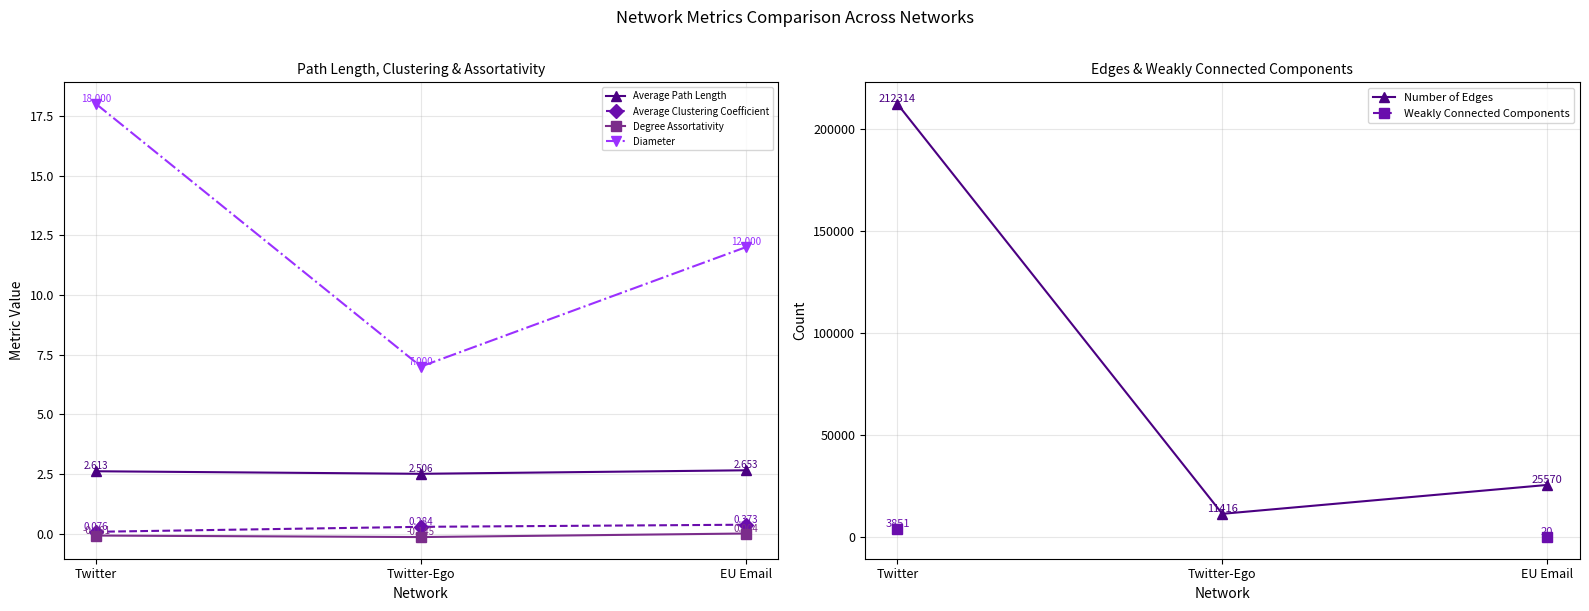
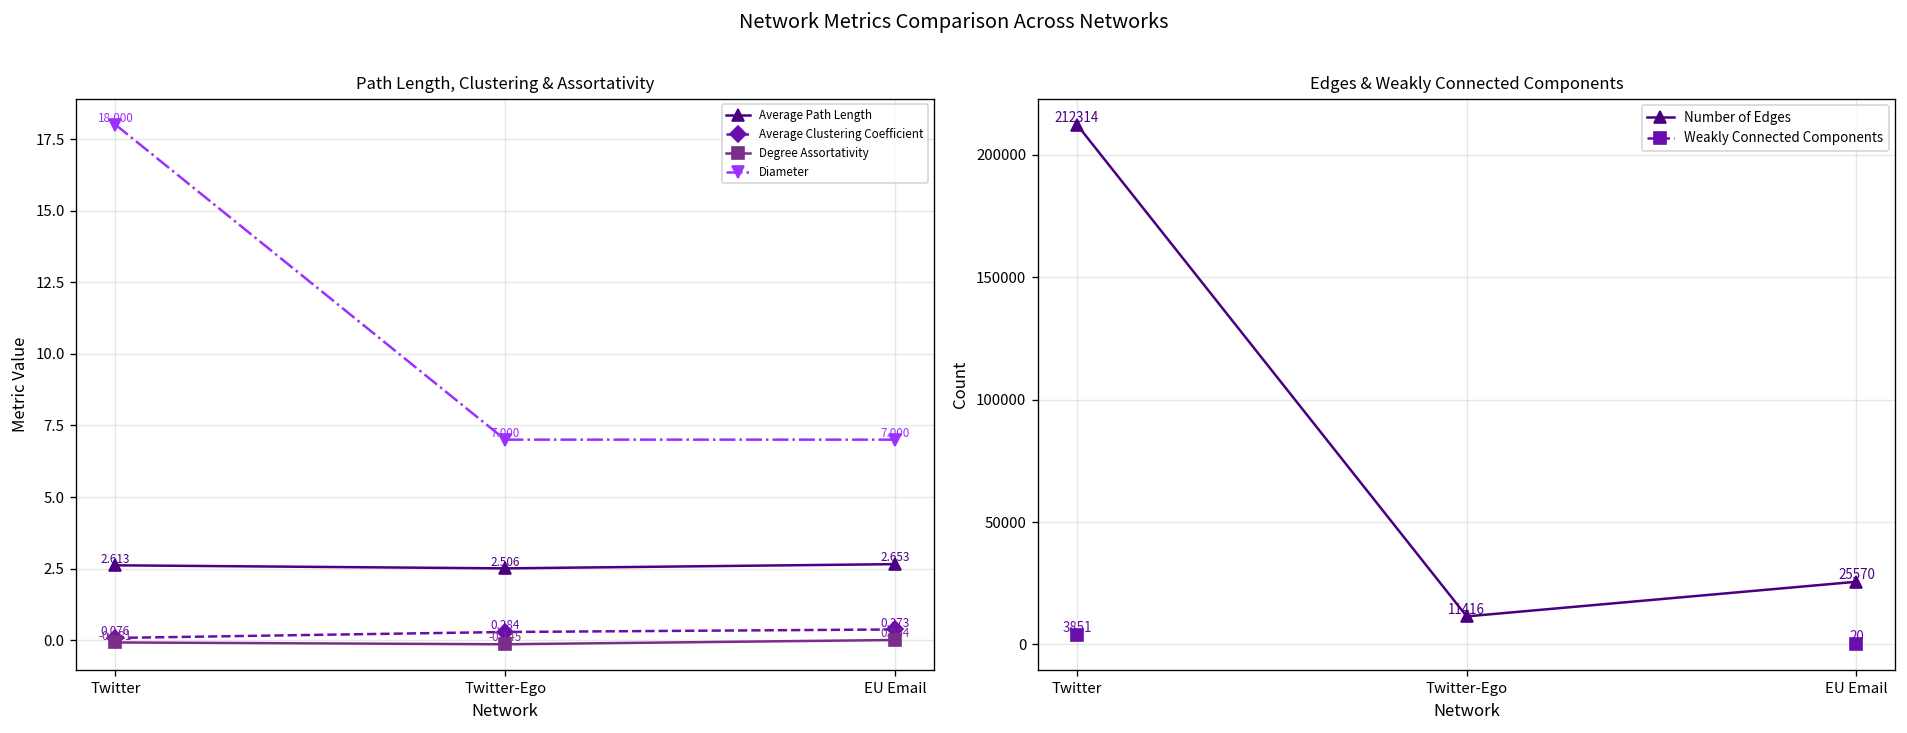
  {
    "Path Length, Clustering & Assortativity": {
      "Diameter": {
        "Twitter": 18.000,
        "Twitter-Ego": 7.000,
-       "EU Email": 12.000
+       "EU Email": 7.000
      }
    }
  }
